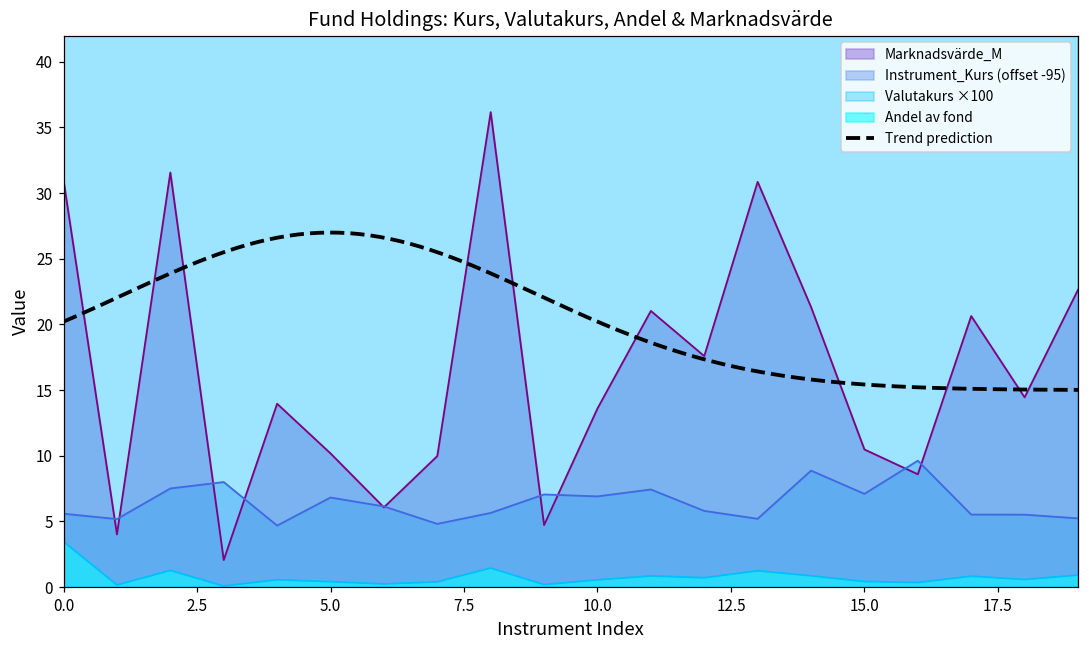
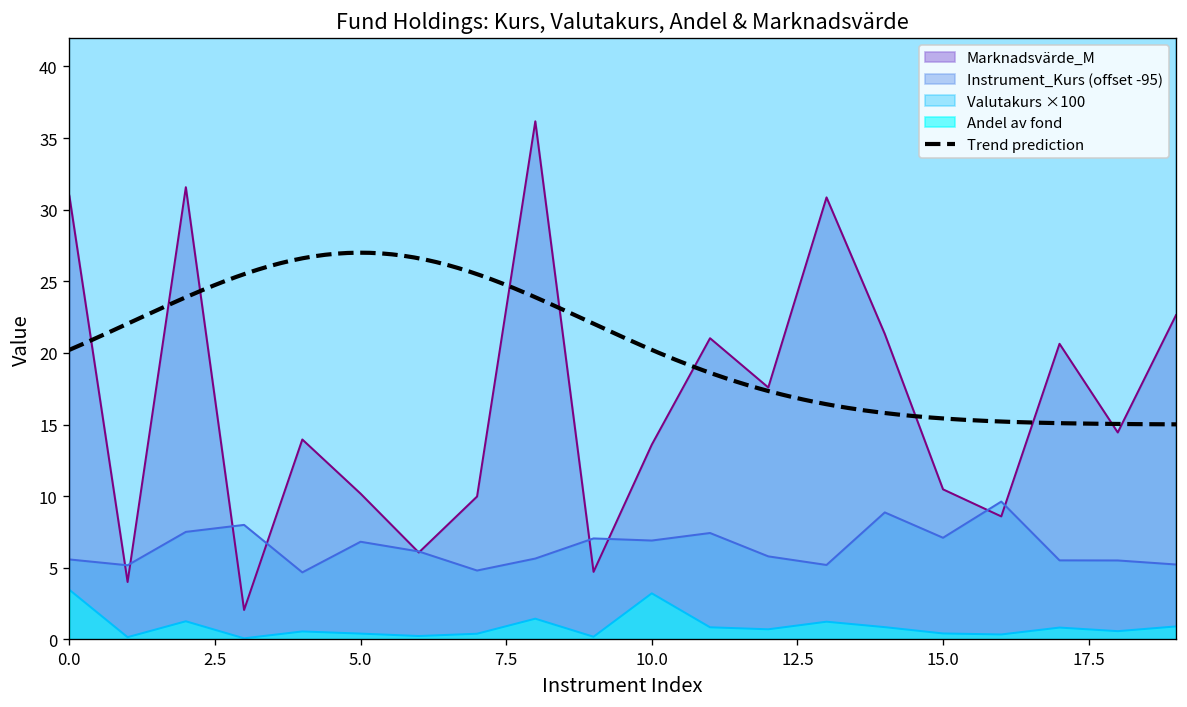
  {
    "Andel av fond": {
      "0.0": 3.5,
      "5.0": 0.4,
-     "10.0": 0.6,
+     "10.0": 3.2,
      "15.0": 0.4
    },
    "Trend prediction": {
      "0.0": 20.2
    }
  }
